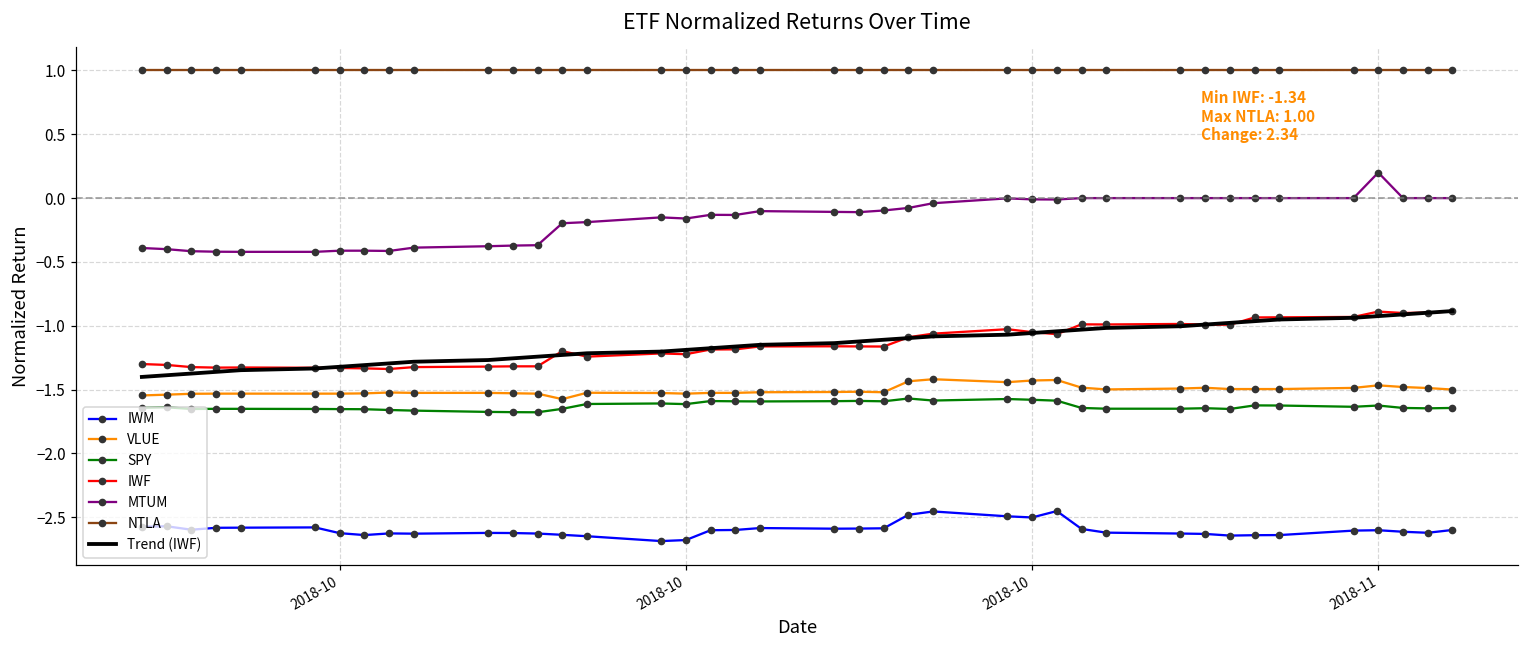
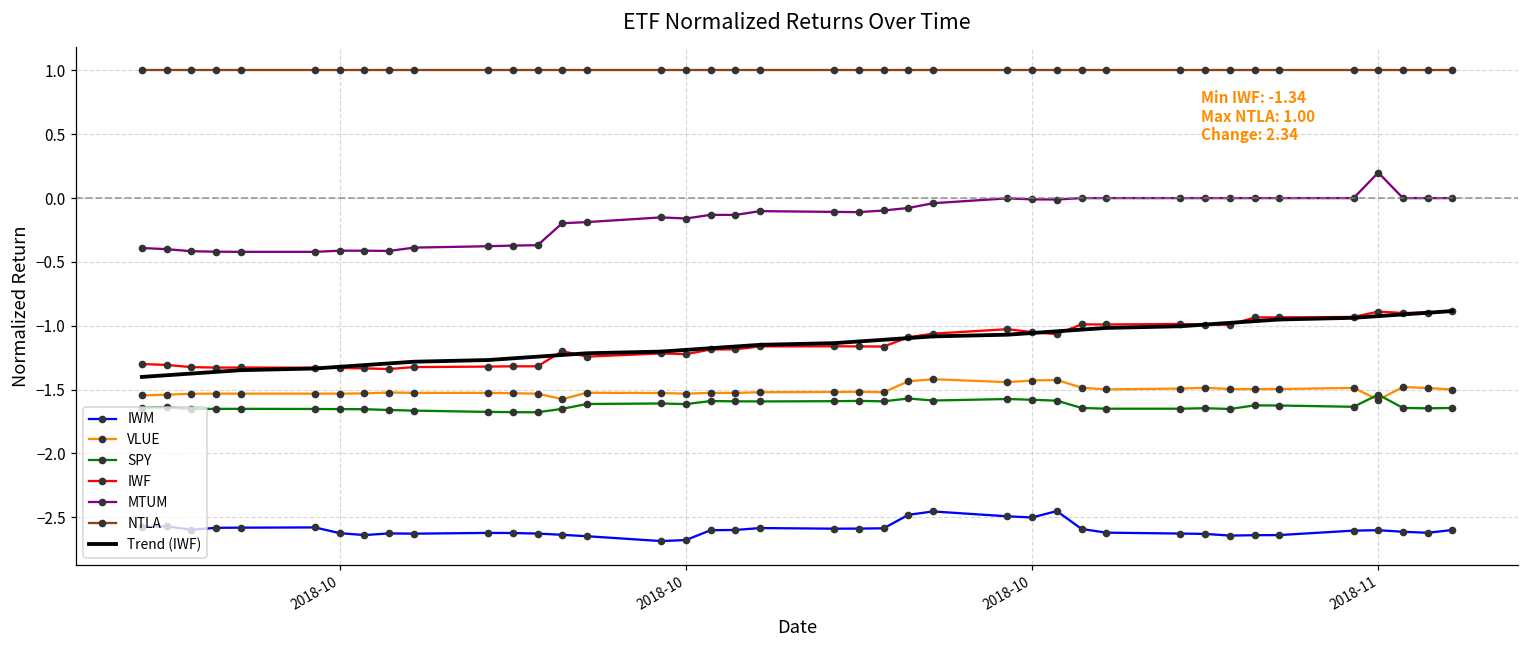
  {
    "IWM": {
      "2018-11": -2.60
    },
    "VLUE": {
-     "2018-11": -1.47
+     "2018-11": -1.58
    },
    "SPY": {
-     "2018-11": -1.63
+     "2018-11": -1.54
    },
    "IWF": {
      "2018-11": -0.89
    },
    "MTUM": {
      "2018-11": 0.20
    },
    "NTLA": {
      "2018-11": 1.00
    },
    "Trend (IWF)": {
      "2018-11": -0.92
    }
  }
